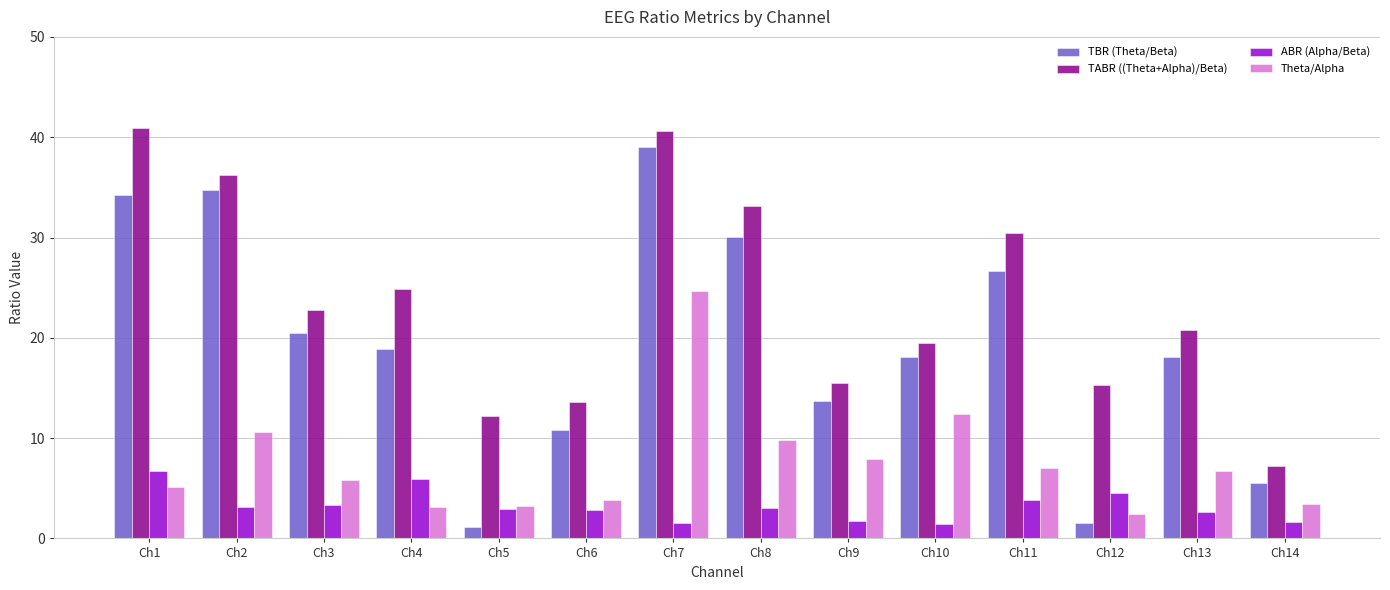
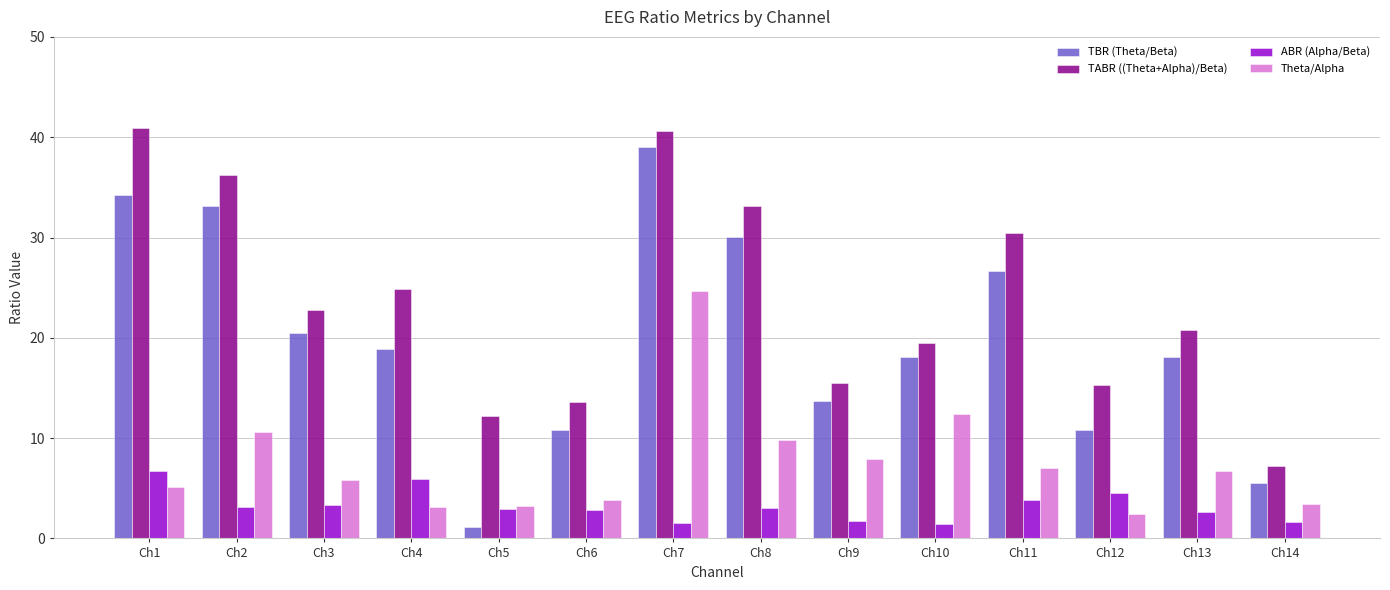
  {
    "TBR (Theta/Beta)": {
      "Ch1": 34.2,
-     "Ch2": 34.7,
+     "Ch2": 33.2,
      "Ch3": 20.5,
      "Ch4": 18.9,
      "Ch5": 1.1,
      "Ch6": 10.8,
      "Ch7": 39.1,
      "Ch8": 30.0,
      "Ch9": 13.7,
      "Ch10": 18.0,
      "Ch11": 26.7,
-     "Ch12": 1.5,
+     "Ch12": 10.8,
      "Ch13": 18.1,
      "Ch14": 5.6
    },
    "TABR ((Theta+Alpha)/Beta)": {
      "Ch1": 41.0,
      "Ch2": 36.3,
      "Ch3": 22.8,
      "Ch4": 24.8,
      "Ch5": 12.2,
      "Ch6": 13.6,
      "Ch7": 40.6,
      "Ch8": 33.1,
      "Ch9": 15.5,
      "Ch10": 19.5,
      "Ch11": 30.5,
      "Ch12": 15.3,
      "Ch13": 20.7,
      "Ch14": 7.2
    },
    "ABR (Alpha/Beta)": {
      "Ch1": 6.7,
      "Ch2": 3.1,
      "Ch3": 3.3,
      "Ch4": 6.0,
      "Ch5": 2.9,
      "Ch6": 2.8,
      "Ch7": 1.6,
      "Ch8": 3.1,
      "Ch9": 1.7,
      "Ch10": 1.4,
      "Ch11": 3.8,
      "Ch12": 4.5,
      "Ch13": 2.7,
      "Ch14": 1.6
    },
    "Theta/Alpha": {
      "Ch1": 5.1,
      "Ch2": 10.7,
      "Ch3": 5.8,
      "Ch4": 3.2,
      "Ch5": 3.2,
      "Ch6": 3.8,
      "Ch7": 24.6,
      "Ch8": 9.8,
      "Ch9": 7.9,
      "Ch10": 12.5,
      "Ch11": 7.0,
      "Ch12": 2.4,
      "Ch13": 6.8,
      "Ch14": 3.5
    }
  }
